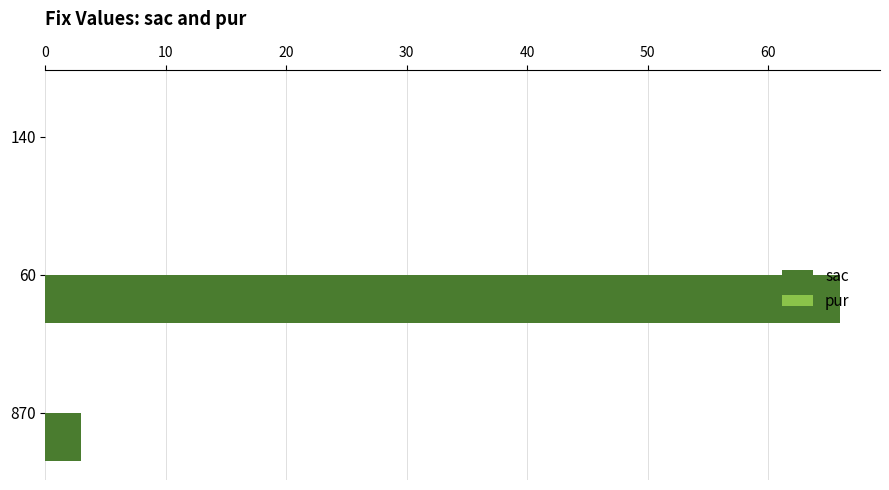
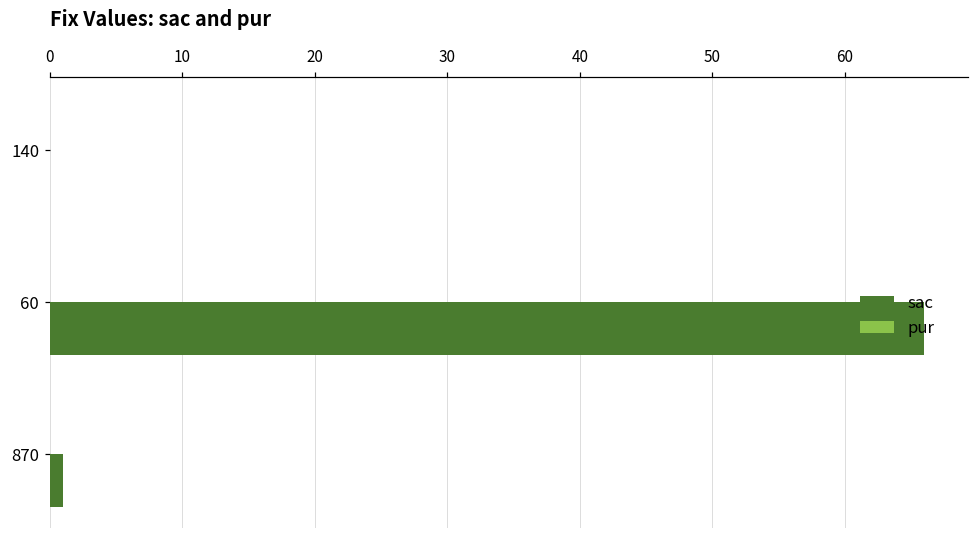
  {
    "sac": {
      "140": 0,
      "60": 66,
-     "870": 3
+     "870": 1
    },
    "pur": {
      "140": 0,
      "60": 0,
      "870": 0
    }
  }
